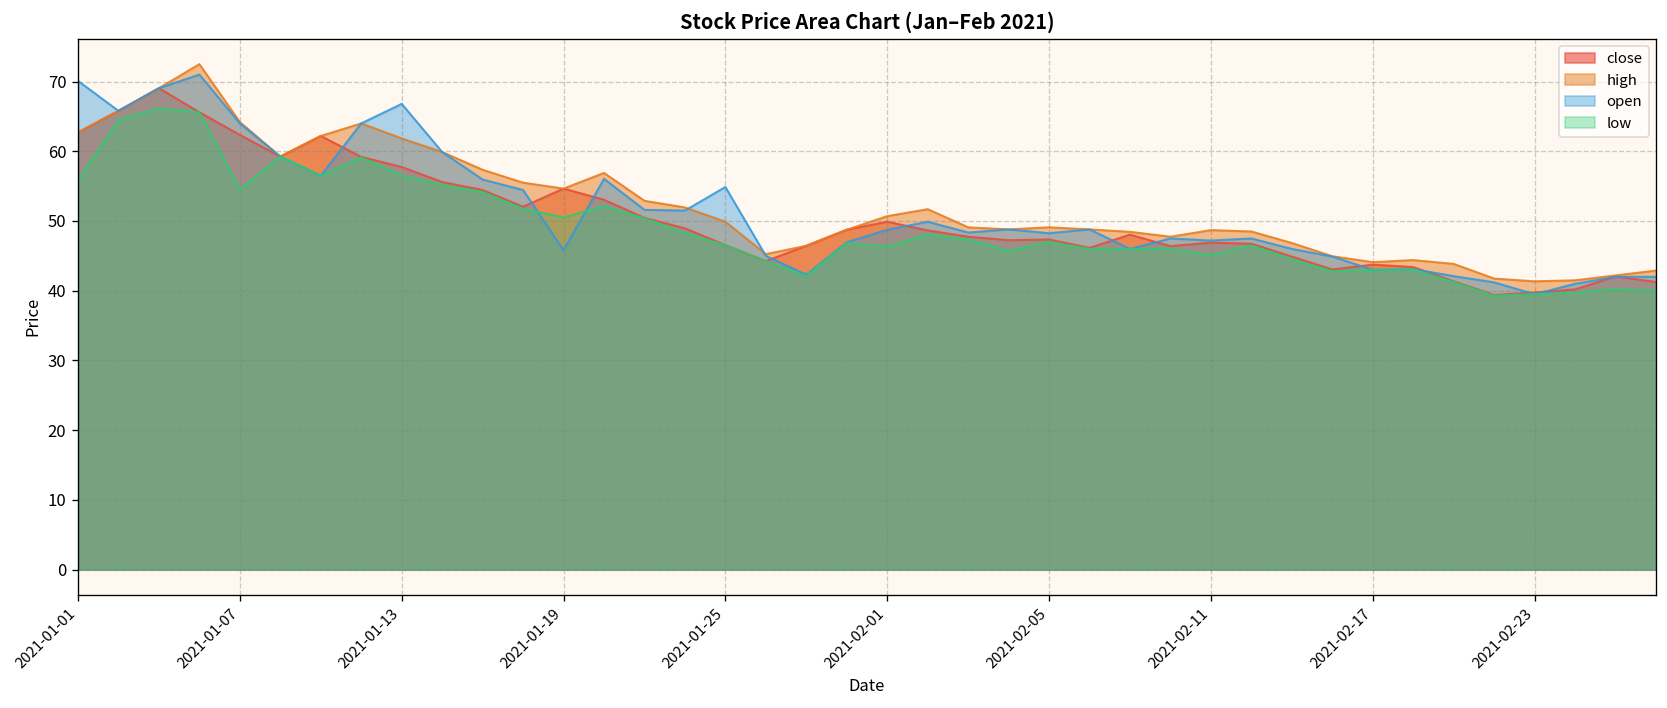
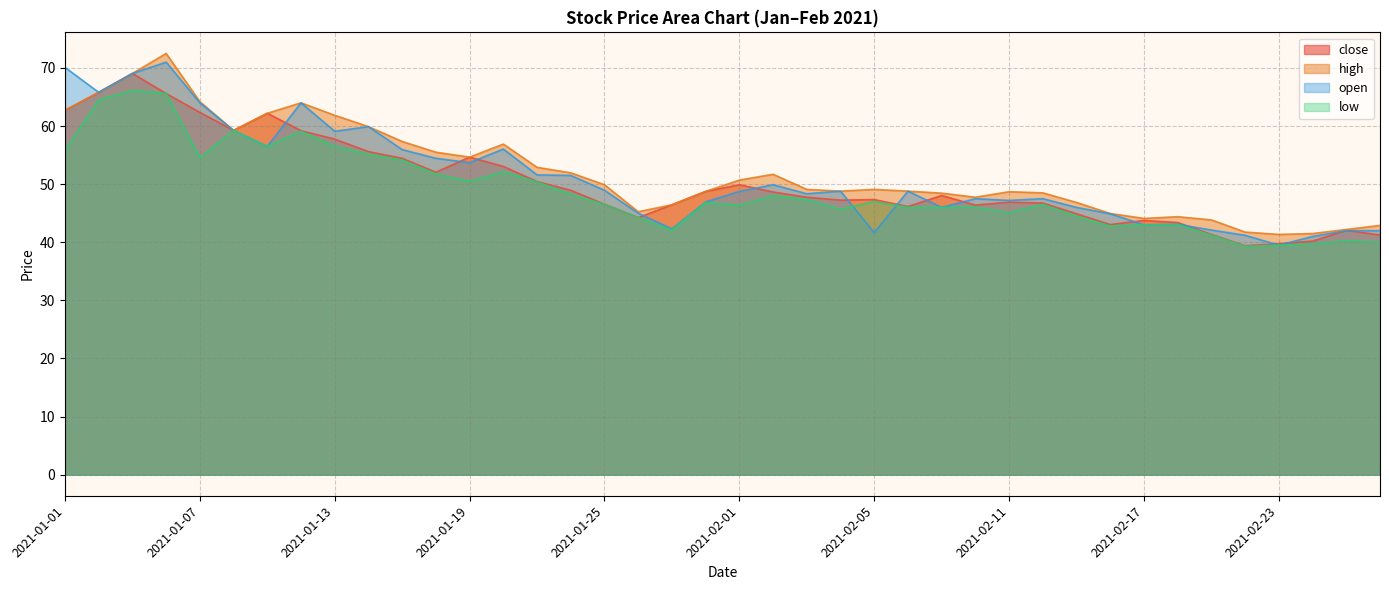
  {
    "open": {
      "2021-01-01": 70,
-     "2021-01-13": 67,
-     "2021-01-19": 46,
-     "2021-01-25": 55,
+     "2021-01-13": 59,
+     "2021-01-19": 54,
+     "2021-01-25": 49,
      "2021-02-01": 49,
-     "2021-02-05": 48
+     "2021-02-05": 42
    },
    "low": {
      "2021-01-01": 56,
      "2021-01-07": 55,
      "2021-01-13": 57,
      "2021-01-19": 51,
      "2021-02-01": 46,
      "2021-02-11": 45
    }
  }
